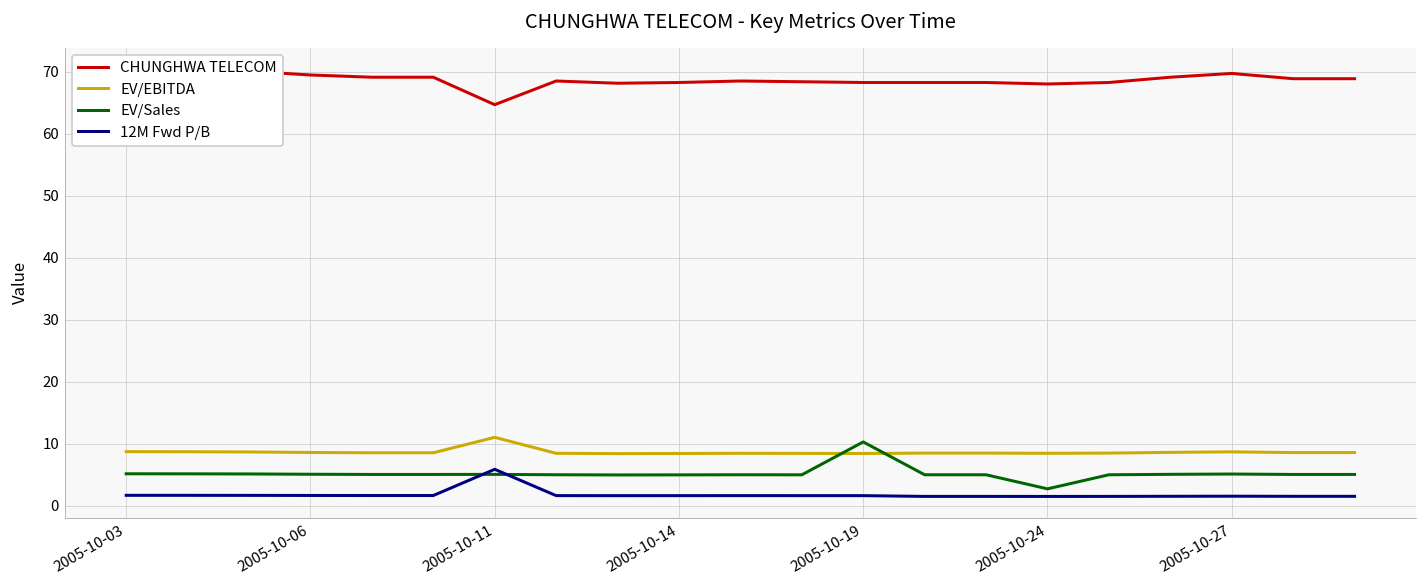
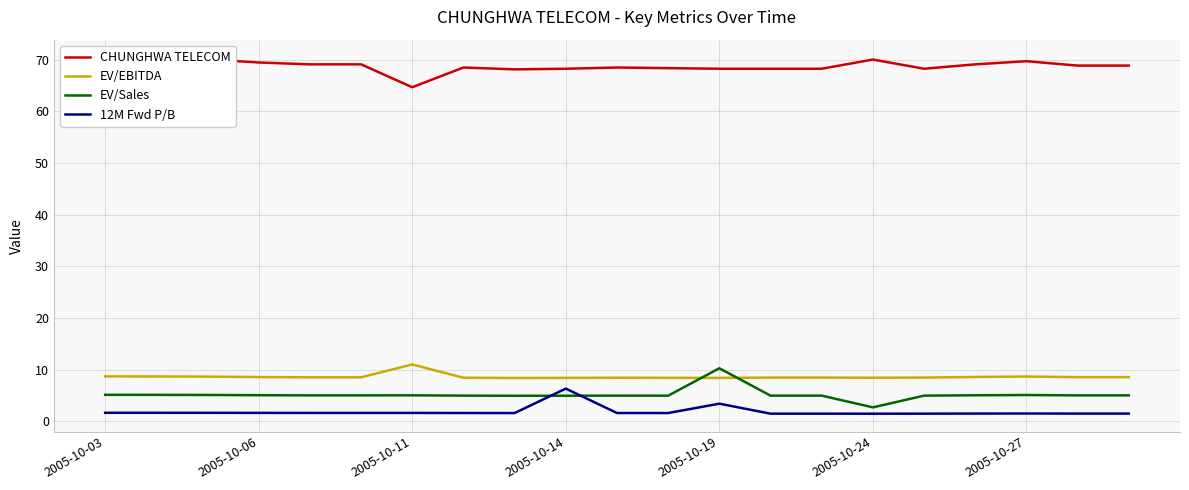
  {
    "CHUNGHWA TELECOM": {
      "2005-10-06": 69,
      "2005-10-11": 65,
      "2005-10-14": 68,
      "2005-10-19": 68,
-     "2005-10-24": 68,
+     "2005-10-24": 70,
      "2005-10-27": 70
    },
    "EV/EBITDA": {
      "2005-10-03": 9,
      "2005-10-06": 9,
      "2005-10-11": 11,
      "2005-10-14": 8,
      "2005-10-19": 8,
      "2005-10-24": 8,
      "2005-10-27": 9
    },
    "EV/Sales": {
      "2005-10-03": 5,
      "2005-10-06": 5,
      "2005-10-11": 5,
      "2005-10-14": 5,
      "2005-10-19": 10,
      "2005-10-24": 3,
      "2005-10-27": 5
    },
    "12M Fwd P/B": {
      "2005-10-03": 2,
      "2005-10-06": 2,
-     "2005-10-11": 6,
-     "2005-10-14": 2,
-     "2005-10-19": 2,
+     "2005-10-11": 2,
+     "2005-10-14": 6,
+     "2005-10-19": 3,
      "2005-10-24": 2,
      "2005-10-27": 2
    }
  }
